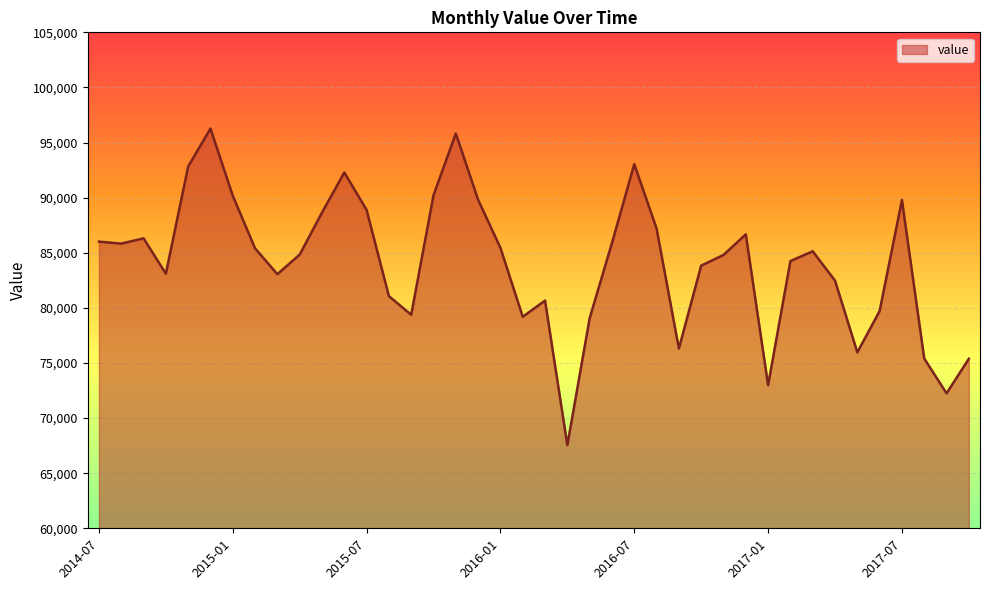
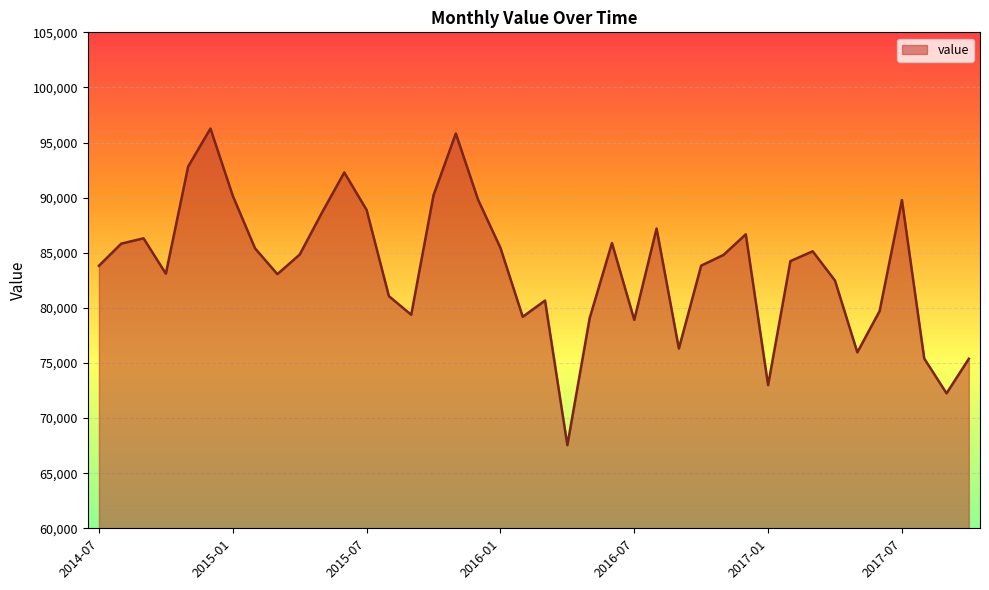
  {
-   "2014-07": "86,000",
+   "2014-07": "83,800",
    "2015-01": "90,200",
    "2015-07": "88,900",
    "2016-01": "85,400",
-   "2016-07": "93,000",
+   "2016-07": "78,900",
    "2017-01": "73,000",
    "2017-07": "89,800"
  }
